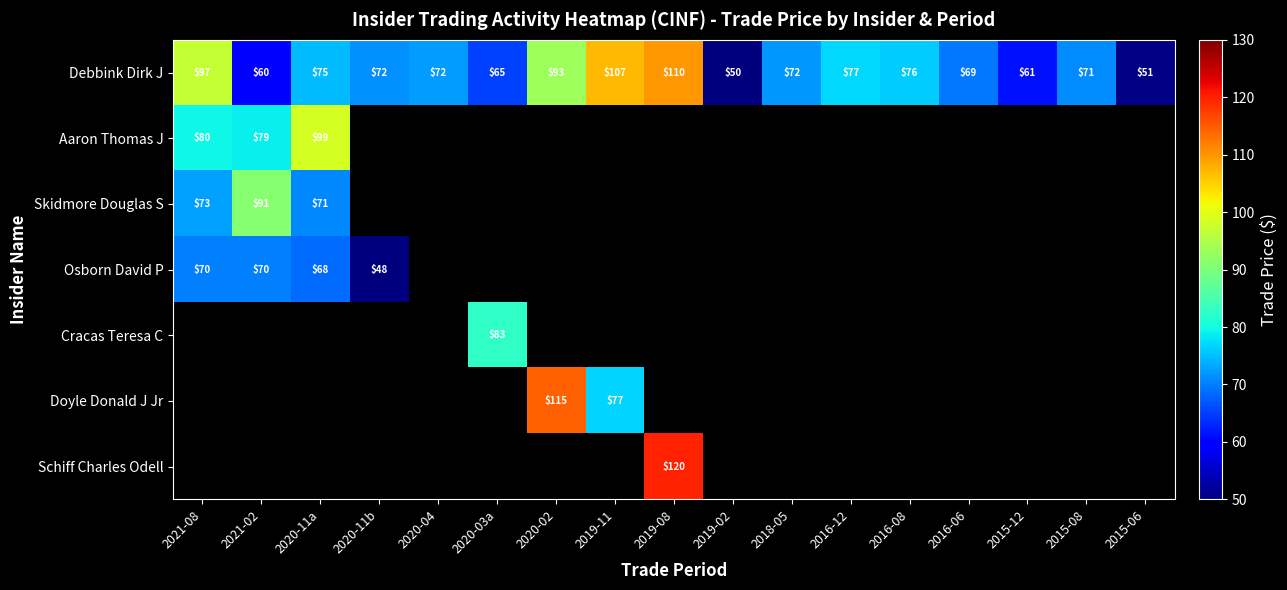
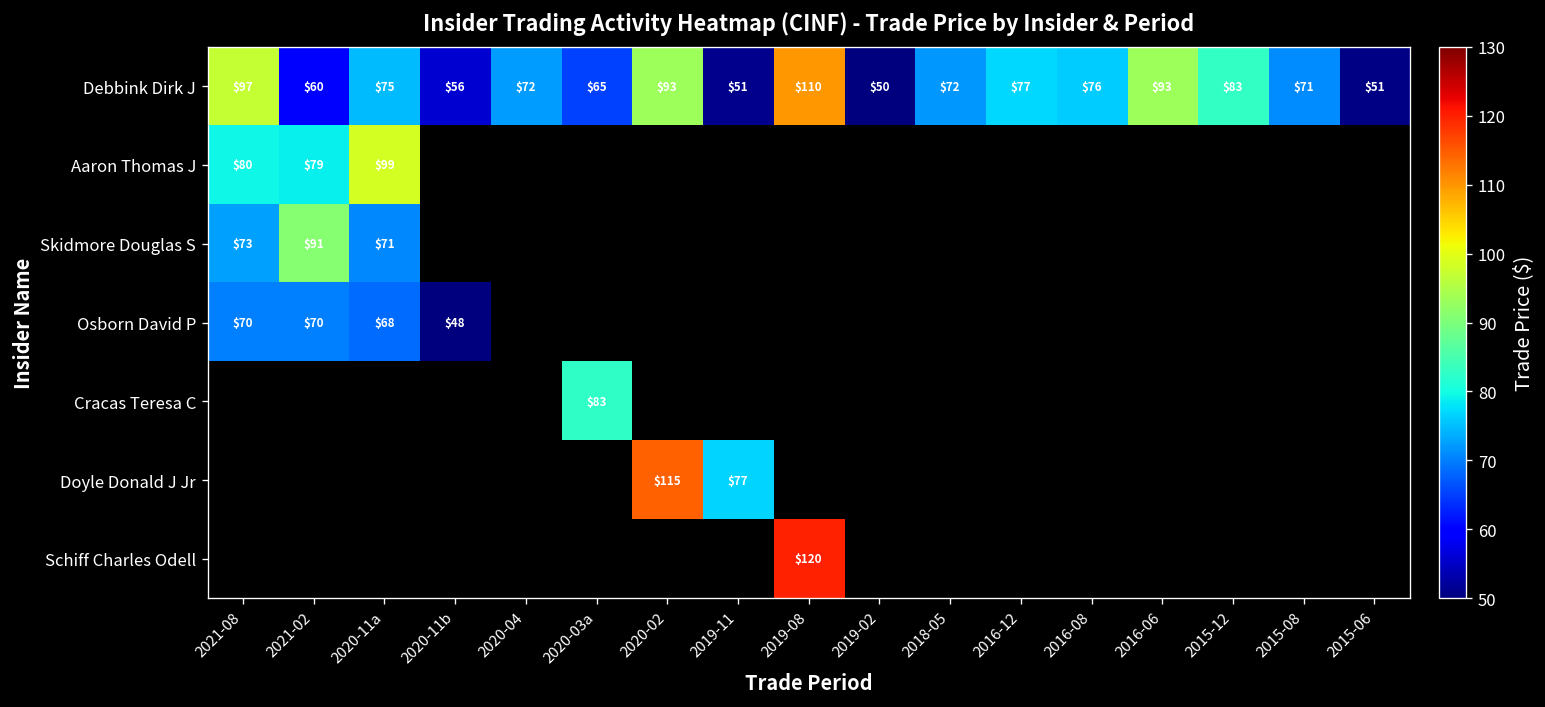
  {
    "Debbink Dirk J": {
      "2021-08": "$97",
      "2021-02": "$60",
      "2020-11a": "$75",
-     "2020-11b": "$72",
+     "2020-11b": "$56",
      "2020-04": "$72",
      "2020-03a": "$65",
      "2020-02": "$93",
-     "2019-11": "$107",
+     "2019-11": "$51",
      "2019-08": "$110",
      "2019-02": "$50",
      "2018-05": "$72",
      "2016-12": "$77",
      "2016-08": "$76",
-     "2016-06": "$69",
-     "2015-12": "$61",
+     "2016-06": "$93",
+     "2015-12": "$83",
      "2015-08": "$71",
      "2015-06": "$51"
    },
    "Aaron Thomas J": {
      "2021-08": "$80",
      "2021-02": "$79",
      "2020-11a": "$99"
    },
    "Skidmore Douglas S": {
      "2021-08": "$73",
      "2021-02": "$91",
      "2020-11a": "$71"
    },
    "Osborn David P": {
      "2021-08": "$70",
      "2021-02": "$70",
      "2020-11a": "$68",
      "2020-11b": "$48"
    },
    "Cracas Teresa C": {
      "2020-03a": "$83"
    },
    "Doyle Donald J Jr": {
      "2020-02": "$115",
      "2019-11": "$77"
    },
    "Schiff Charles Odell": {
      "2019-08": "$120"
    }
  }
